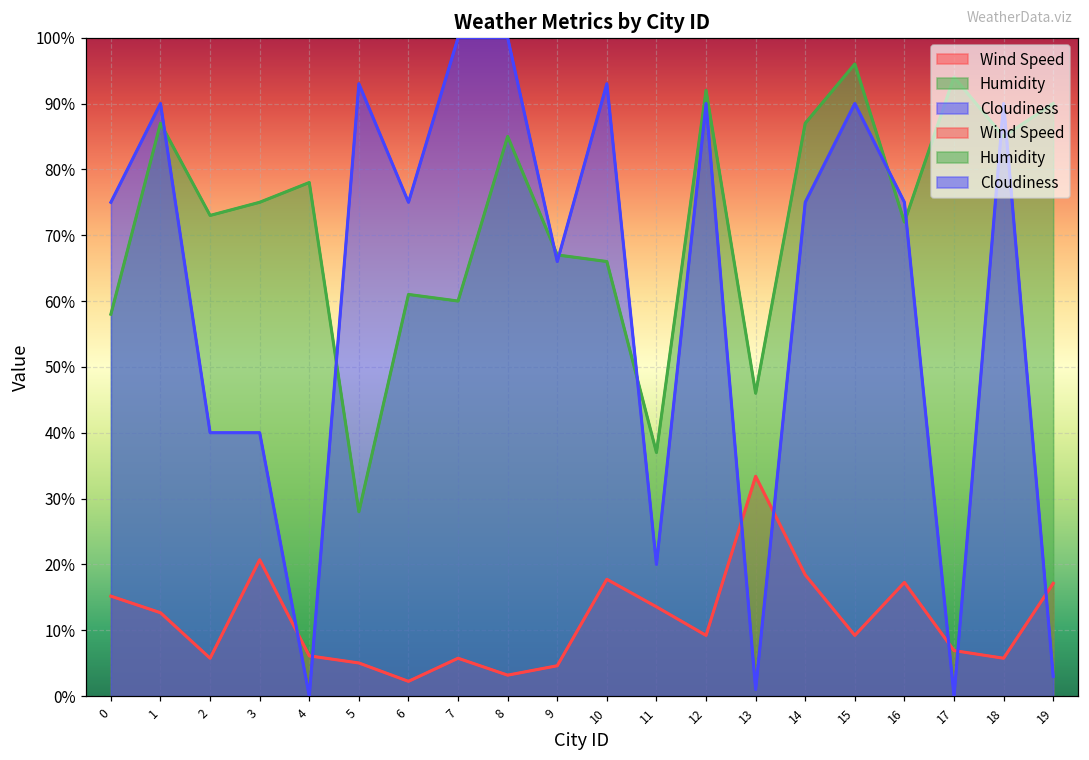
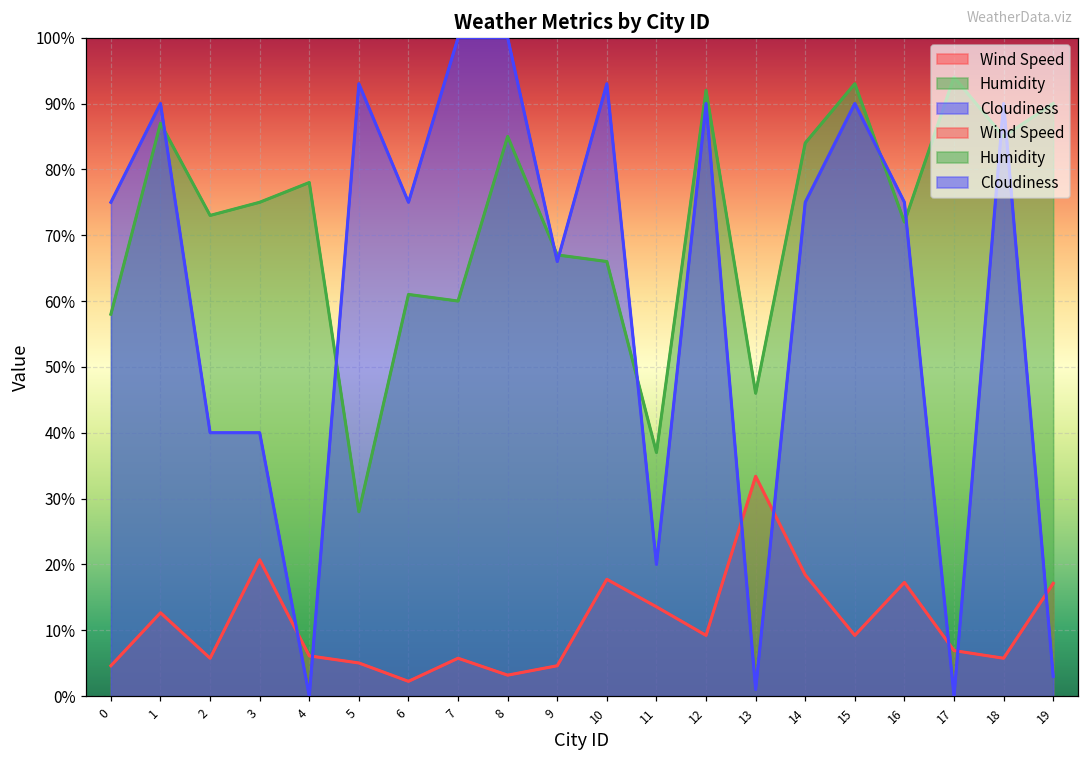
  {
    "Wind Speed": {
-     "0": "15%",
+     "0": "5%",
      "1": "13%",
      "2": "6%",
      "3": "21%",
      "4": "6%",
      "5": "5%",
      "6": "2%",
      "7": "6%",
      "8": "3%",
      "9": "5%",
      "10": "18%",
      "11": "14%",
      "12": "9%",
      "13": "33%",
      "14": "18%",
      "15": "9%",
      "16": "17%",
      "17": "7%",
      "18": "6%",
      "19": "17%"
    },
    "Humidity": {
      "0": "58%",
      "1": "87%",
      "2": "73%",
      "3": "75%",
      "4": "78%",
      "5": "28%",
      "6": "61%",
      "7": "60%",
      "8": "85%",
      "9": "67%",
      "10": "66%",
      "11": "37%",
      "12": "92%",
      "13": "46%",
-     "14": "87%",
-     "15": "96%",
+     "14": "84%",
+     "15": "93%",
      "16": "72%"
    },
    "Cloudiness": {
      "0": "75%",
      "1": "90%",
      "2": "40%",
      "3": "40%",
      "4": "0%",
      "5": "93%",
      "6": "75%",
      "7": "100%",
      "8": "100%",
      "9": "66%",
      "10": "93%",
      "11": "20%",
      "12": "90%",
      "13": "1%",
      "14": "75%",
      "15": "90%",
      "16": "75%",
      "17": "0%",
      "19": "3%"
    }
  }
